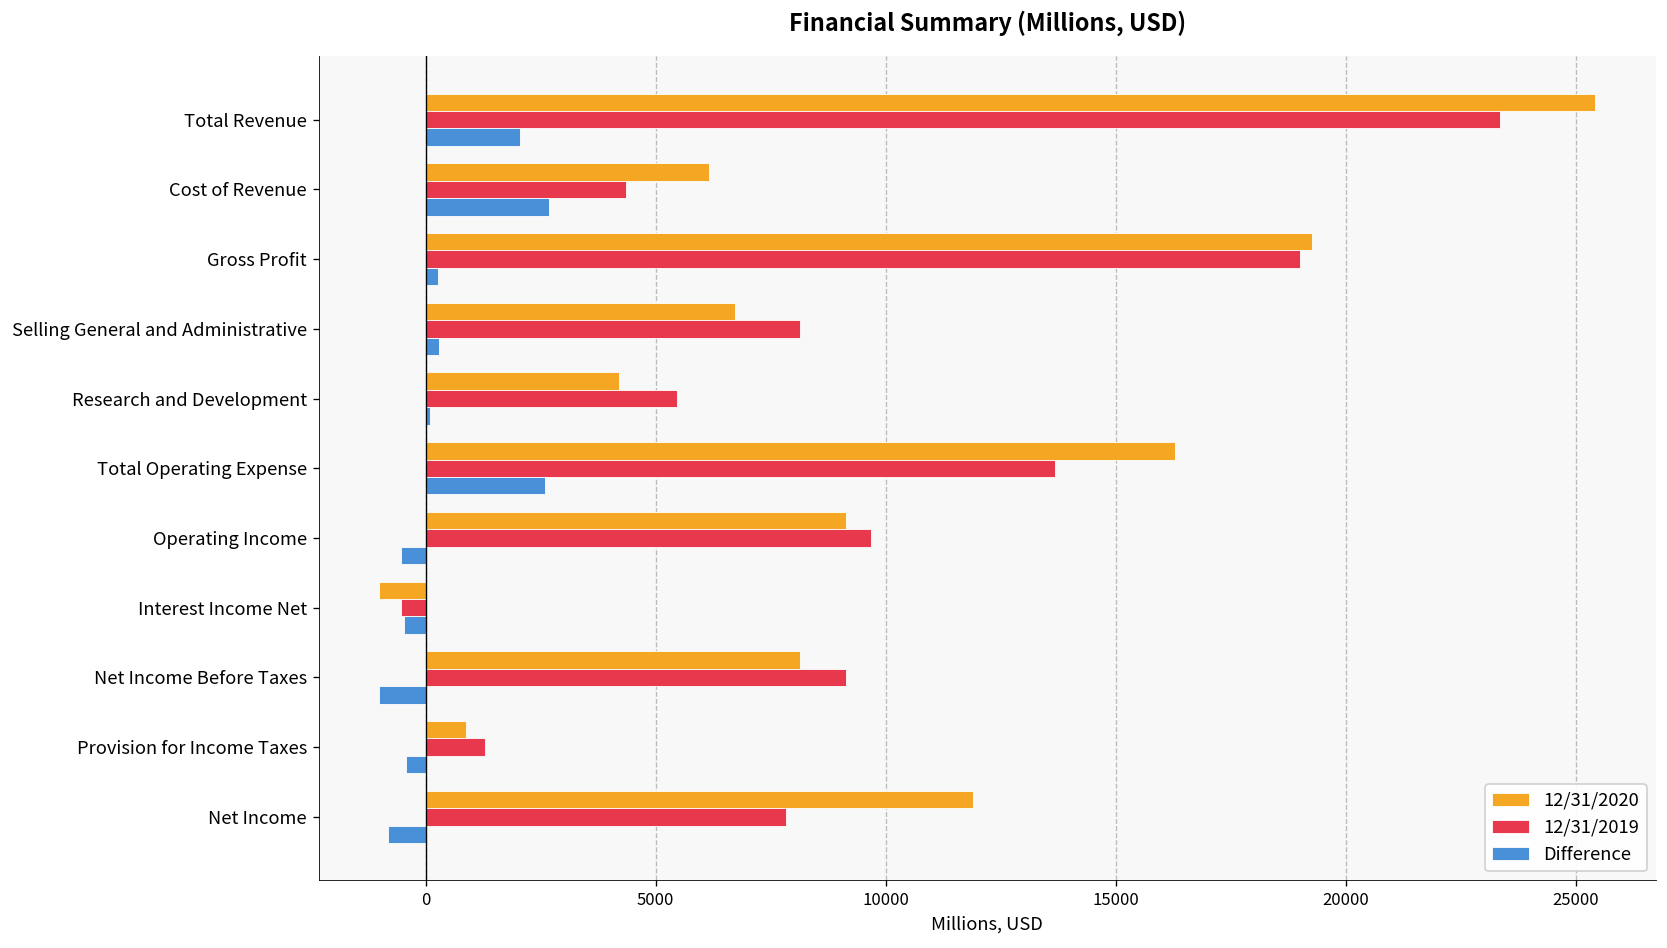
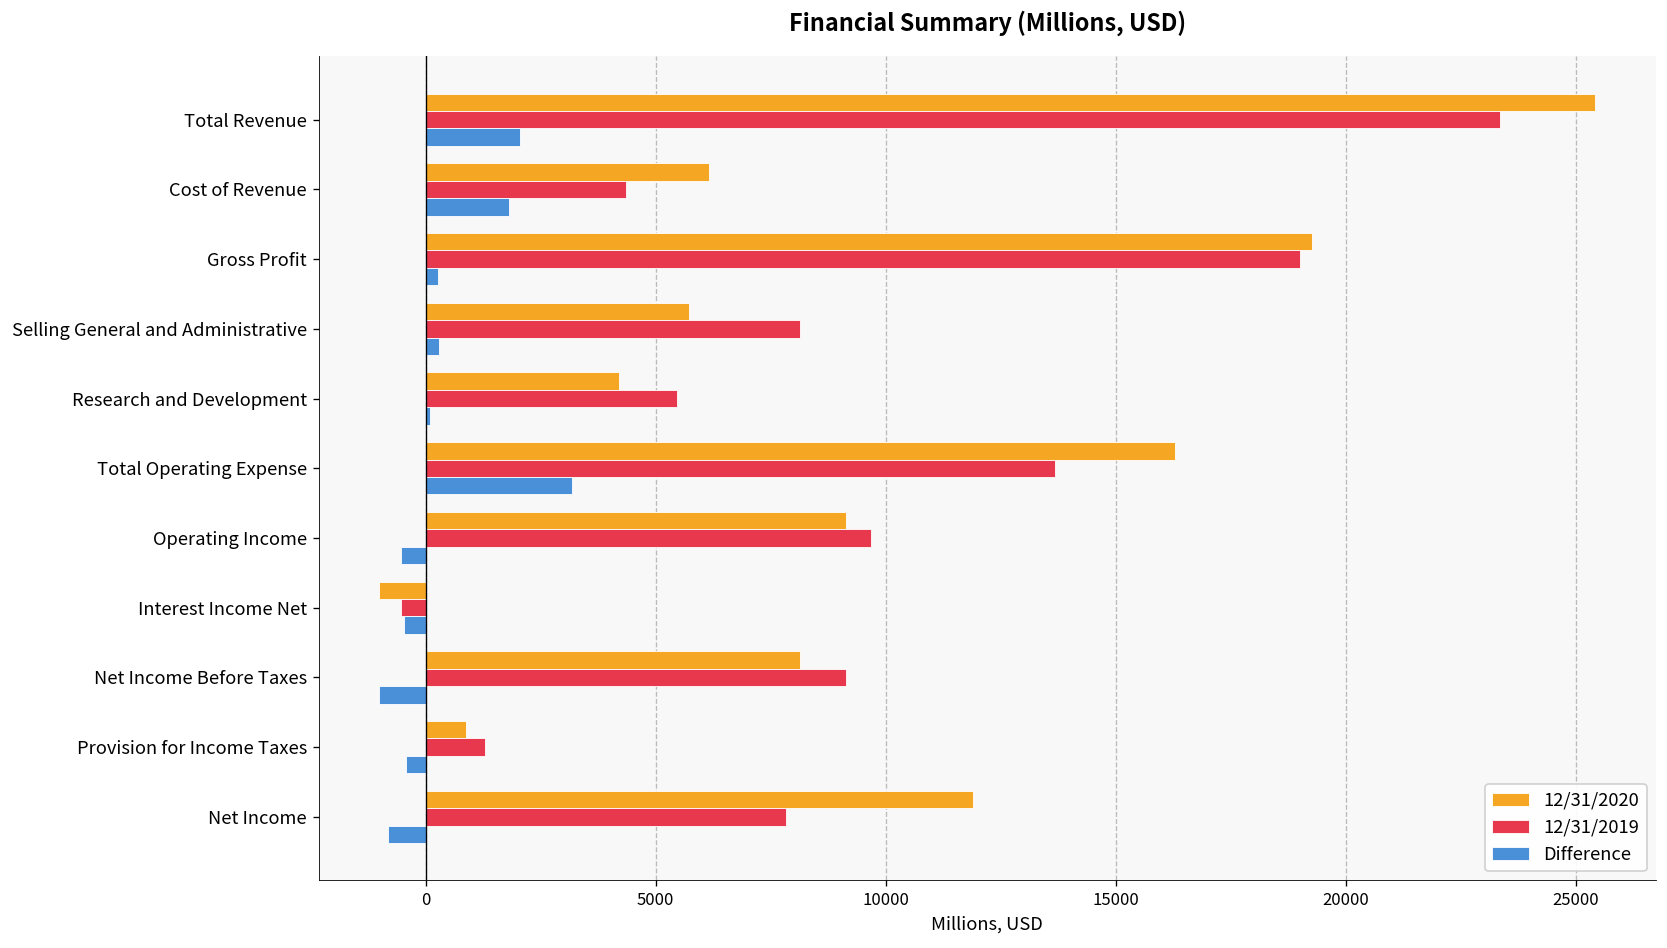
  {
    "12/31/2020": {
      "Total Revenue": 25400,
      "Cost of Revenue": 6200,
      "Gross Profit": 19300,
-     "Selling General and Administrative": 6700,
+     "Selling General and Administrative": 5700,
      "Research and Development": 4200,
      "Total Operating Expense": 16300,
      "Operating Income": 9100,
      "Interest Income Net": -1000,
      "Net Income Before Taxes": 8100,
      "Provision for Income Taxes": 900,
      "Net Income": 11900
    },
    "12/31/2019": {
      "Total Revenue": 23400,
      "Cost of Revenue": 4400,
      "Gross Profit": 19000,
      "Selling General and Administrative": 8100,
      "Research and Development": 5500,
      "Total Operating Expense": 13700,
      "Operating Income": 9700,
      "Interest Income Net": -500,
      "Net Income Before Taxes": 9100,
      "Provision for Income Taxes": 1300,
      "Net Income": 7800
    },
    "Difference": {
      "Total Revenue": 2100,
-     "Cost of Revenue": 2700,
+     "Cost of Revenue": 1800,
      "Gross Profit": 300,
      "Selling General and Administrative": 300,
      "Research and Development": 100,
-     "Total Operating Expense": 2600,
+     "Total Operating Expense": 3200,
      "Operating Income": -500,
      "Interest Income Net": -500,
      "Net Income Before Taxes": -1000,
      "Provision for Income Taxes": -400,
      "Net Income": -800
    }
  }
